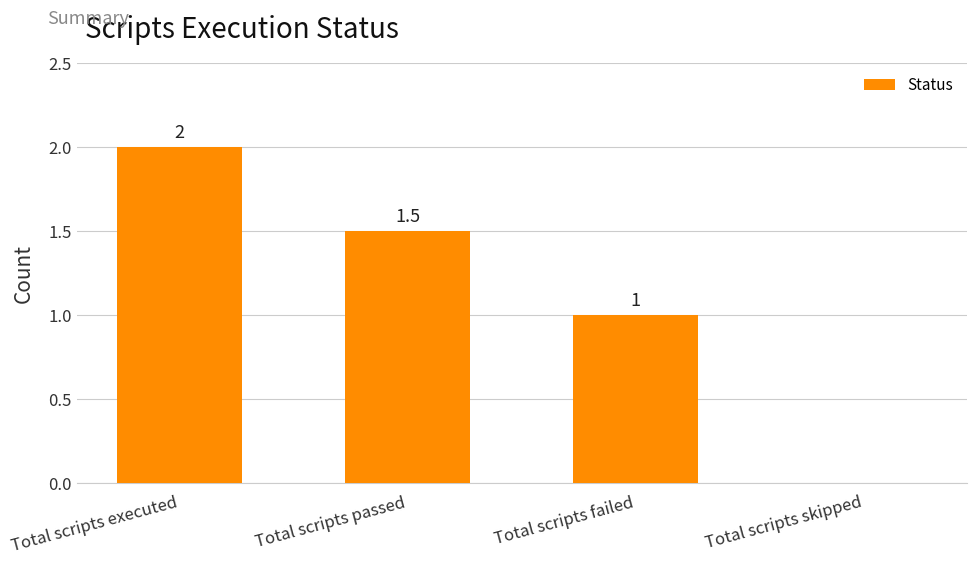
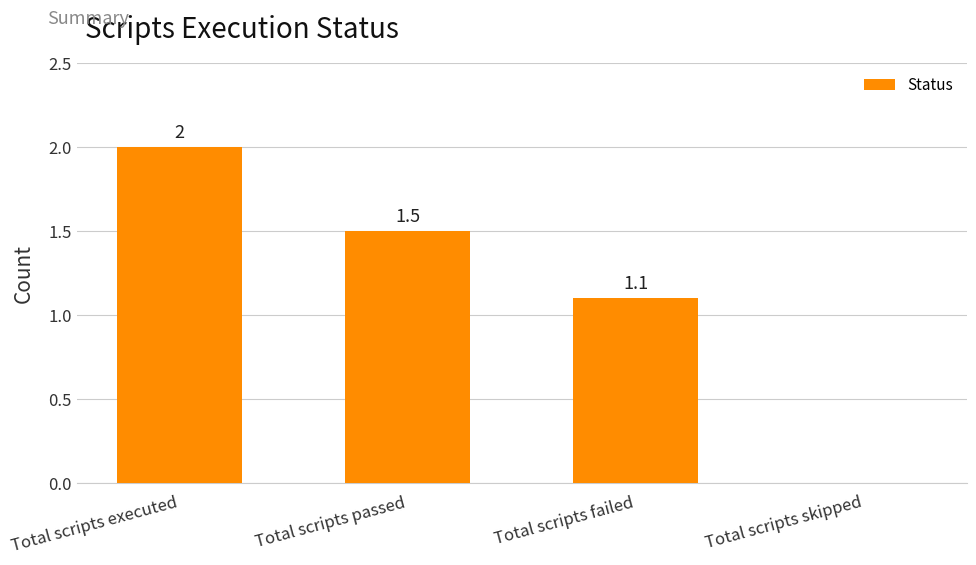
  {
    "Total scripts executed": 2,
    "Total scripts passed": 1.5,
-   "Total scripts failed": 1
+   "Total scripts failed": 1.1
  }
